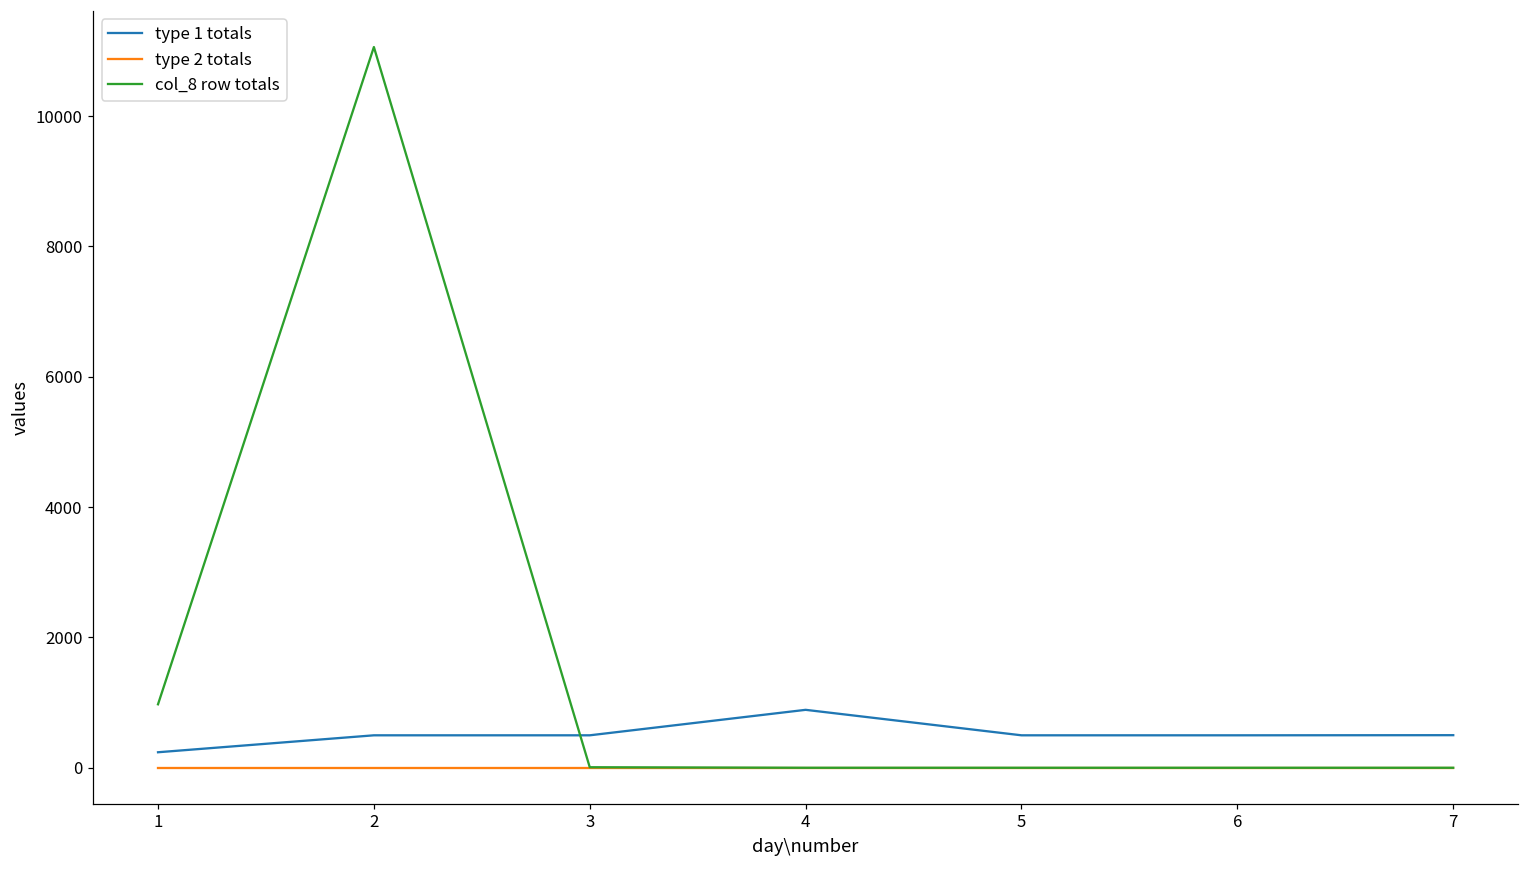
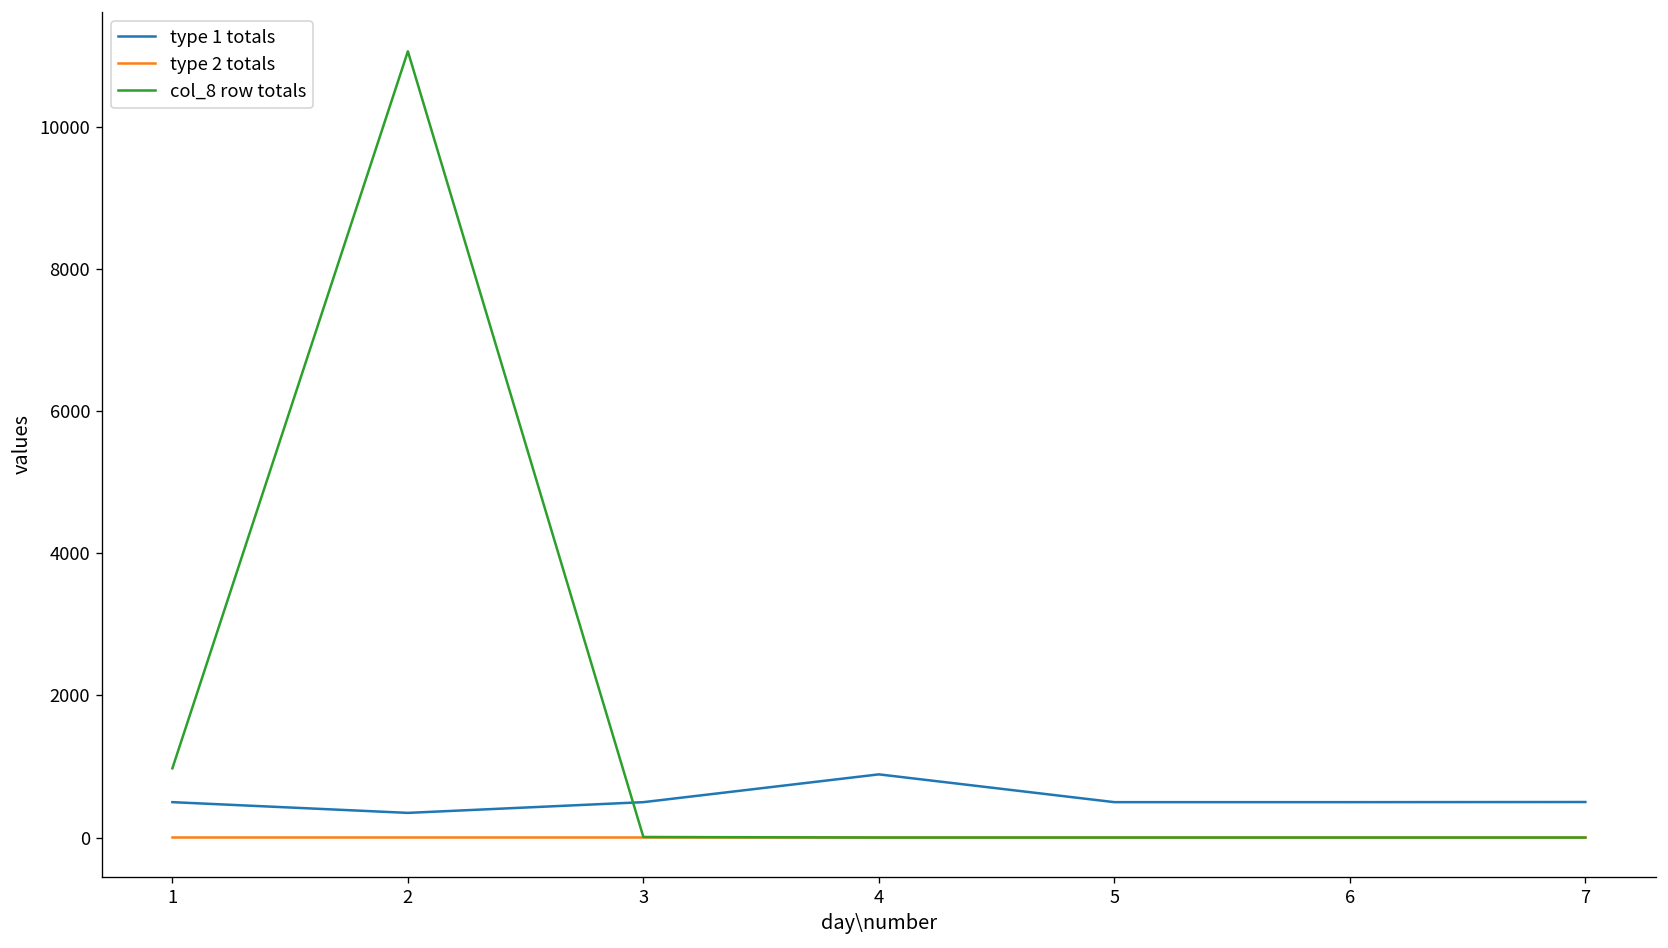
  {
    "type 1 totals": {
-     "1": 200,
-     "2": 500,
+     "1": 500,
+     "2": 300,
      "3": 500,
      "4": 900,
      "5": 500,
      "6": 500,
      "7": 500
    },
    "type 2 totals": {
      "1": 0,
      "2": 0
    },
    "col_8 row totals": {
      "1": 1000,
      "2": 11100
    }
  }
